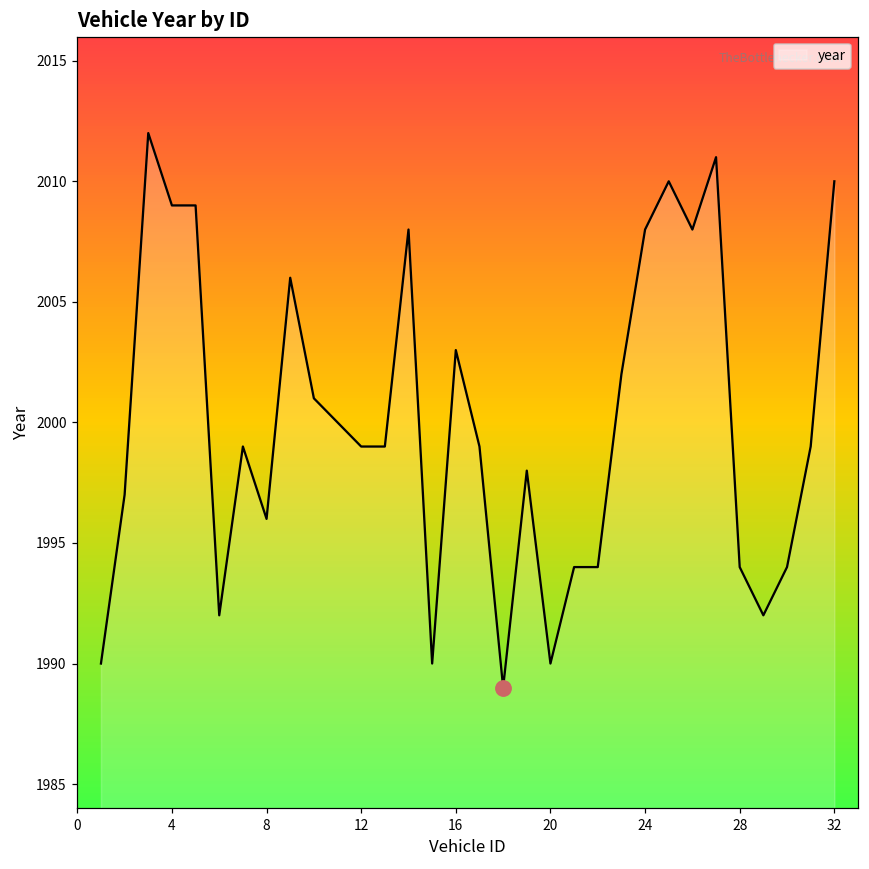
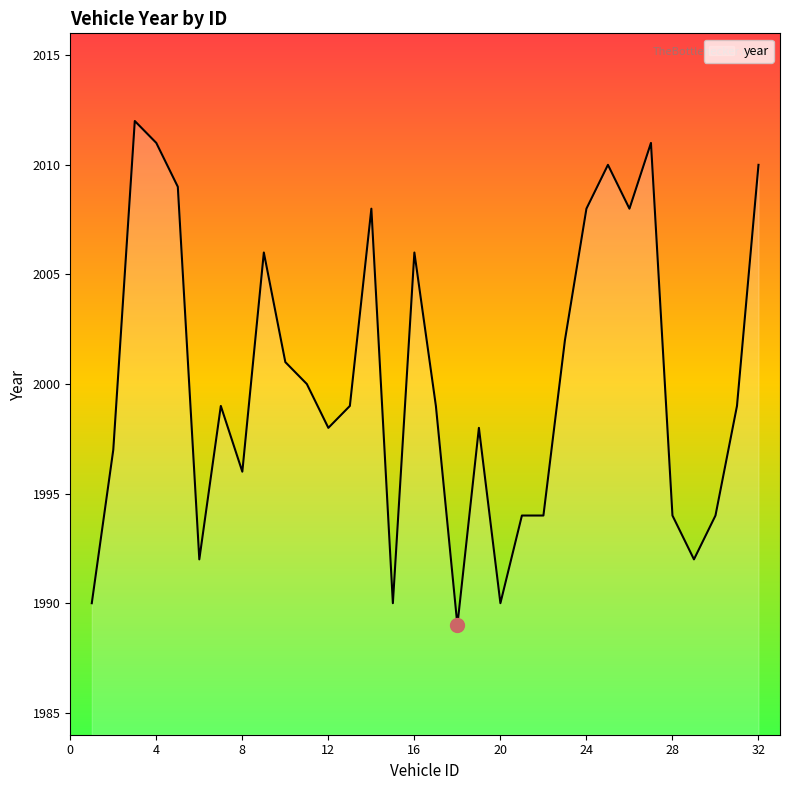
  {
    "year": {
-     "4": 2009,
+     "4": 2011,
      "8": 1996,
-     "12": 1999,
-     "16": 2003,
+     "12": 1998,
+     "16": 2006,
      "20": 1990,
      "24": 2008,
      "28": 1994,
      "32": 2010
    }
  }
